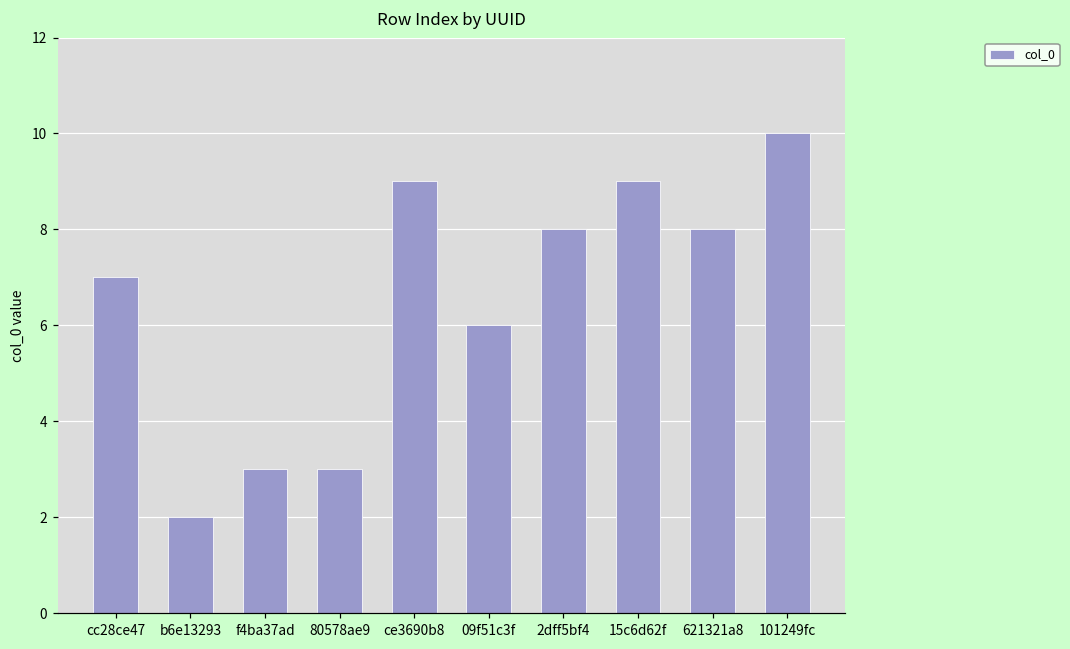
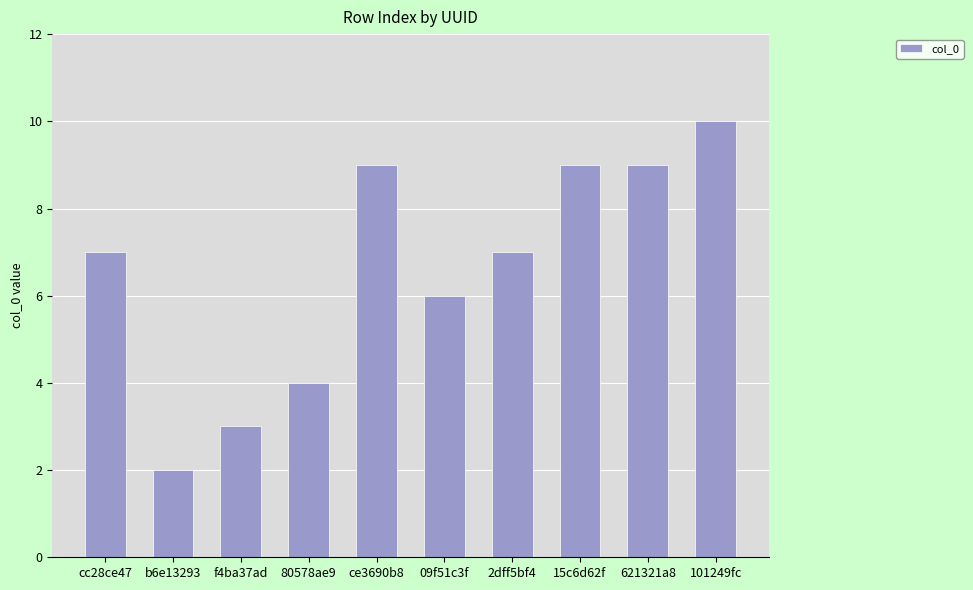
  {
    "cc28ce47": 7,
    "b6e13293": 2,
    "f4ba37ad": 3,
-   "80578ae9": 3,
+   "80578ae9": 4,
    "ce3690b8": 9,
    "09f51c3f": 6,
-   "2dff5bf4": 8,
+   "2dff5bf4": 7,
    "15c6d62f": 9,
-   "621321a8": 8,
+   "621321a8": 9,
    "101249fc": 10
  }
